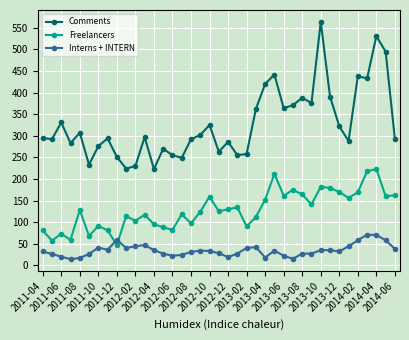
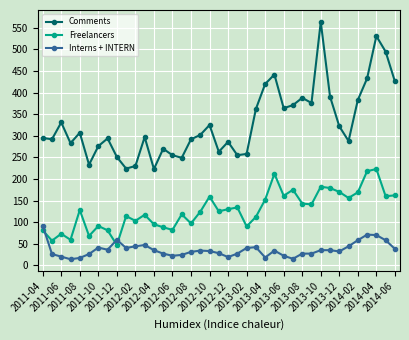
  {
    "Comments": {
      "2011-04": 300,
      "2011-06": 330,
      "2011-08": 310,
      "2011-10": 280,
      "2011-12": 250,
      "2012-02": 230,
      "2012-04": 220,
      "2012-06": 260,
      "2012-08": 290,
      "2012-10": 330,
      "2012-12": 290,
      "2013-02": 260,
      "2013-04": 420,
      "2013-06": 360,
      "2013-08": 390,
      "2013-10": 560,
      "2013-12": 320,
-     "2014-02": 440,
+     "2014-02": 380,
      "2014-04": 530,
-     "2014-06": 290
+     "2014-06": 430
    },
    "Freelancers": {
      "2011-04": 80,
      "2011-06": 70,
      "2011-08": 130,
      "2011-10": 90,
      "2011-12": 50,
      "2012-02": 100,
      "2012-04": 100,
      "2012-06": 80,
      "2012-08": 100,
      "2012-10": 160,
      "2012-12": 130,
      "2013-02": 90,
      "2013-04": 150,
      "2013-06": 160,
-     "2013-08": 160,
+     "2013-08": 140,
      "2013-10": 180,
      "2013-12": 170,
      "2014-02": 170,
      "2014-04": 220,
      "2014-06": 160
    },
    "Interns + INTERN": {
-     "2011-04": 30,
+     "2011-04": 90,
      "2011-06": 20,
      "2011-08": 20,
      "2011-10": 40,
      "2011-12": 60,
      "2012-02": 40,
      "2012-04": 40,
      "2012-06": 20,
      "2012-08": 30,
      "2012-10": 30,
      "2012-12": 20,
      "2013-02": 40,
      "2013-04": 20,
      "2013-06": 20,
      "2013-08": 30,
      "2013-10": 40,
      "2013-12": 30,
      "2014-02": 60,
      "2014-04": 70,
      "2014-06": 40
    }
  }
